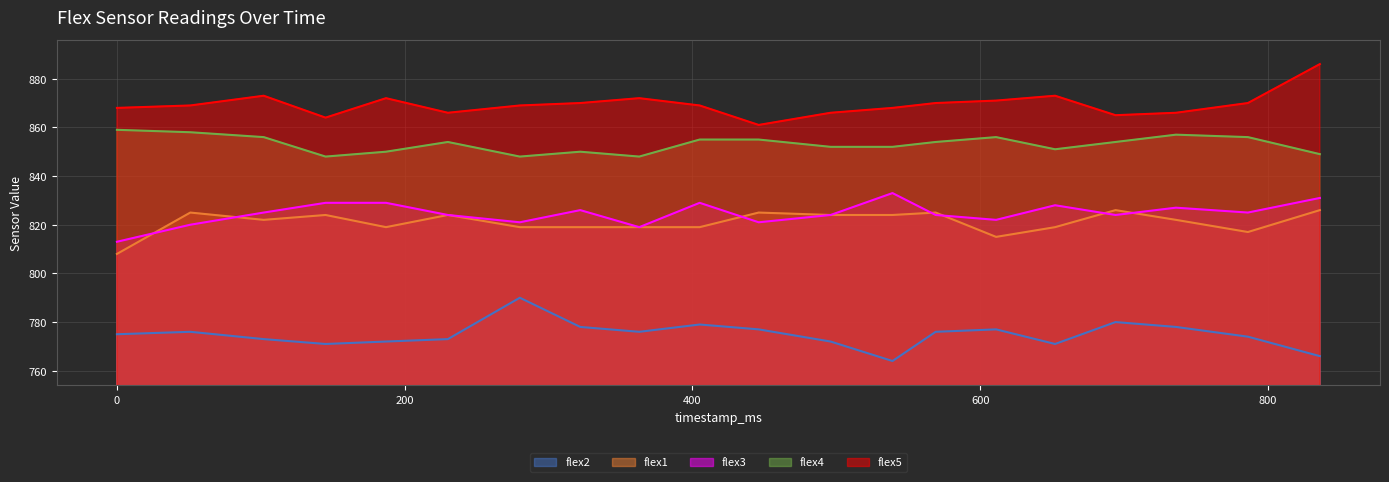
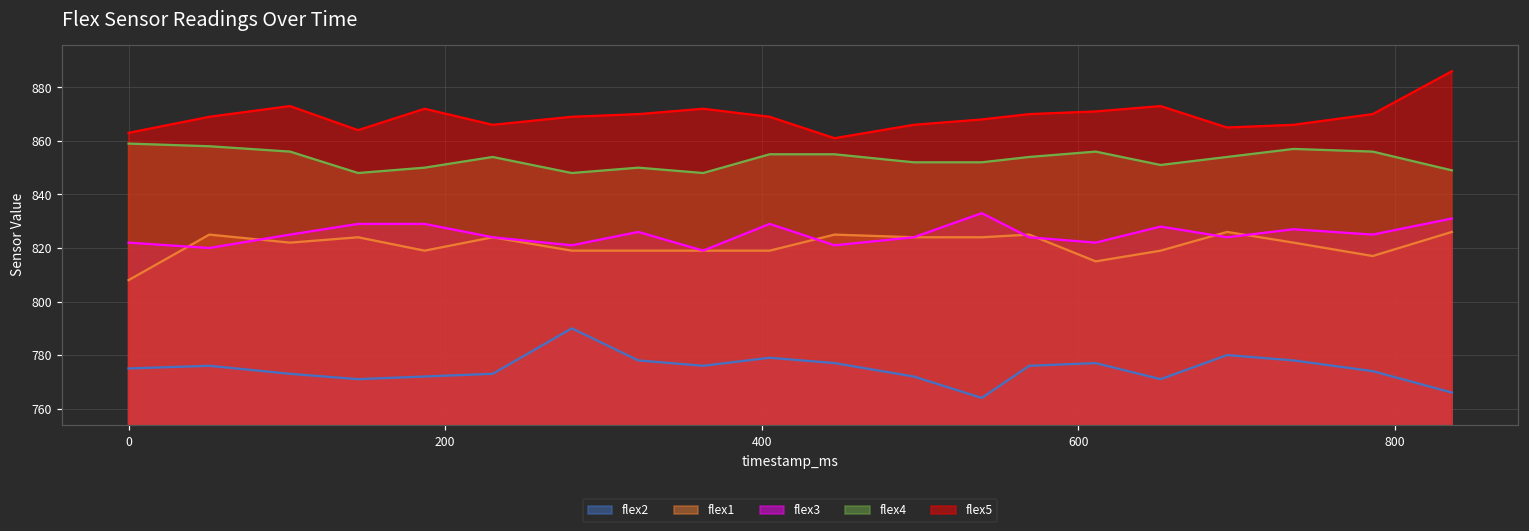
  {
    "flex2": {
      "0": 775
    },
    "flex1": {
      "0": 808
    },
    "flex3": {
-     "0": 813
+     "0": 822
    },
    "flex4": {
      "0": 859
    },
    "flex5": {
-     "0": 868
+     "0": 863
    }
  }
